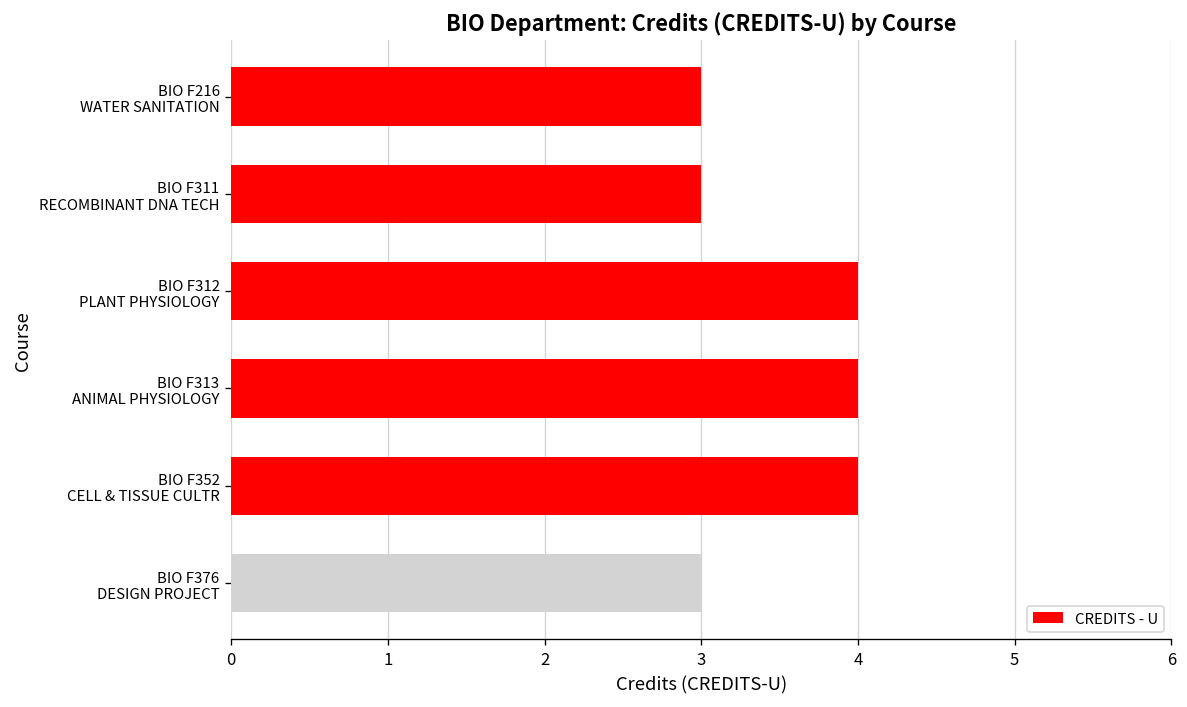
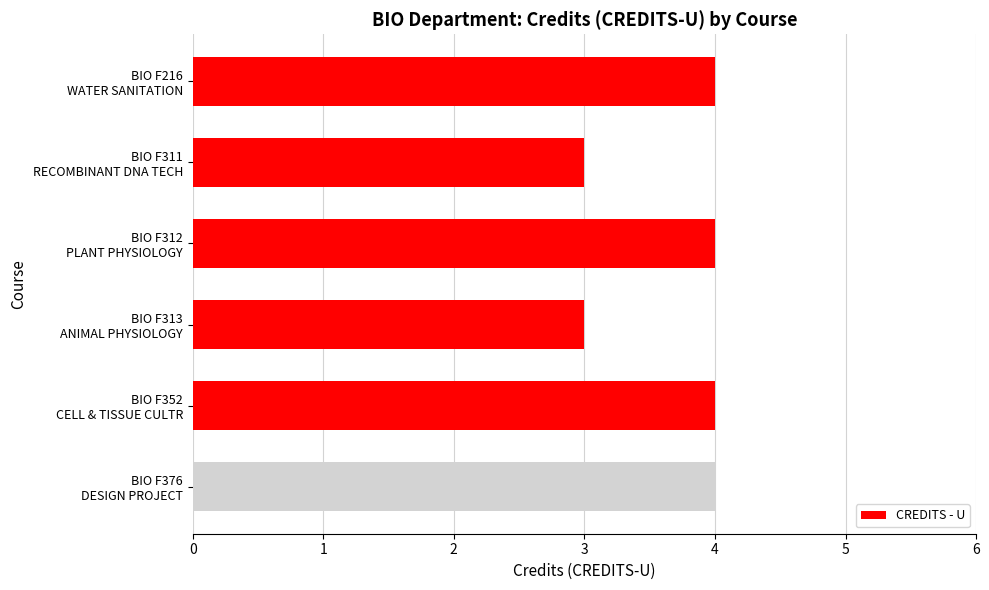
  {
-   "BIO F216 WATER SANITATION": 3,
+   "BIO F216 WATER SANITATION": 4,
    "BIO F311 RECOMBINANT DNA TECH": 3,
    "BIO F312 PLANT PHYSIOLOGY": 4,
-   "BIO F313 ANIMAL PHYSIOLOGY": 4,
+   "BIO F313 ANIMAL PHYSIOLOGY": 3,
    "BIO F352 CELL & TISSUE CULTR": 4,
-   "BIO F376 DESIGN PROJECT": 3
+   "BIO F376 DESIGN PROJECT": 4
  }
